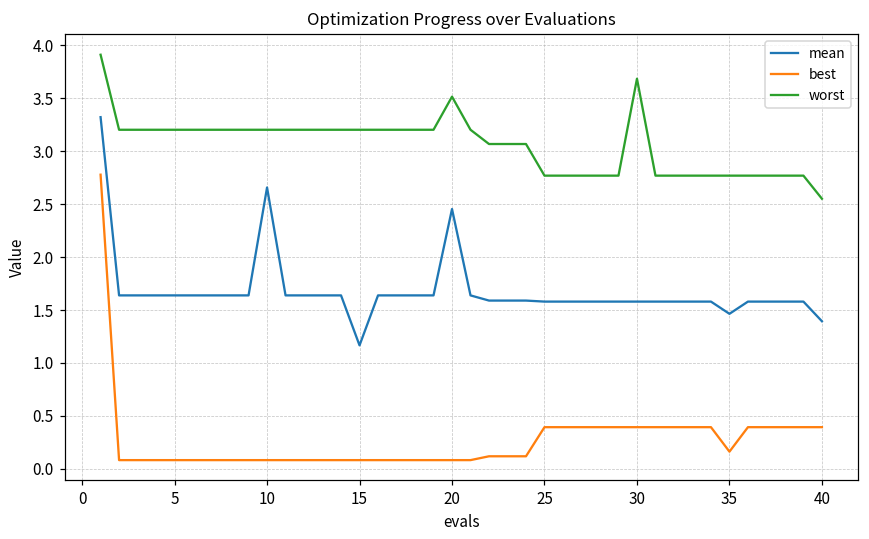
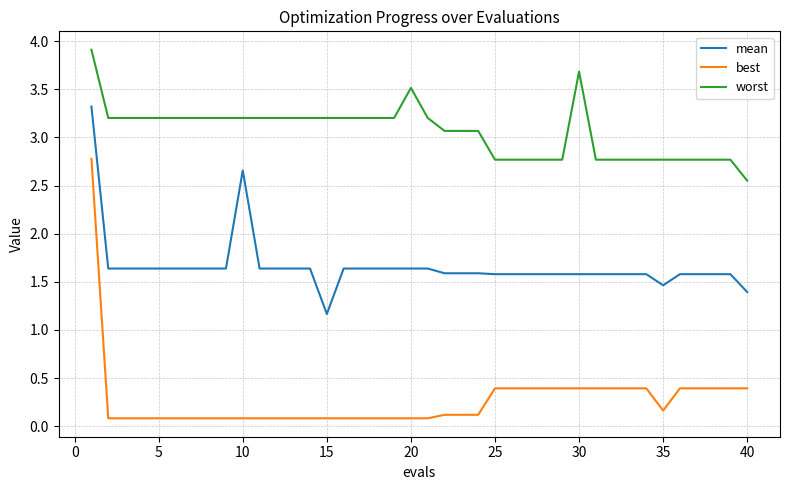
  {
    "mean": {
      "5": 1.6,
      "10": 2.7,
      "15": 1.2,
-     "20": 2.5,
+     "20": 1.6,
      "25": 1.6,
      "30": 1.6,
      "35": 1.5,
      "40": 1.4
    },
    "best": {
      "5": 0.1,
      "10": 0.1,
      "15": 0.1,
      "20": 0.1,
      "25": 0.4,
      "30": 0.4,
      "35": 0.2,
      "40": 0.4
    },
    "worst": {
      "5": 3.2,
      "10": 3.2,
      "15": 3.2,
      "20": 3.5,
      "25": 2.8,
      "30": 3.7,
      "35": 2.8,
      "40": 2.6
    }
  }
